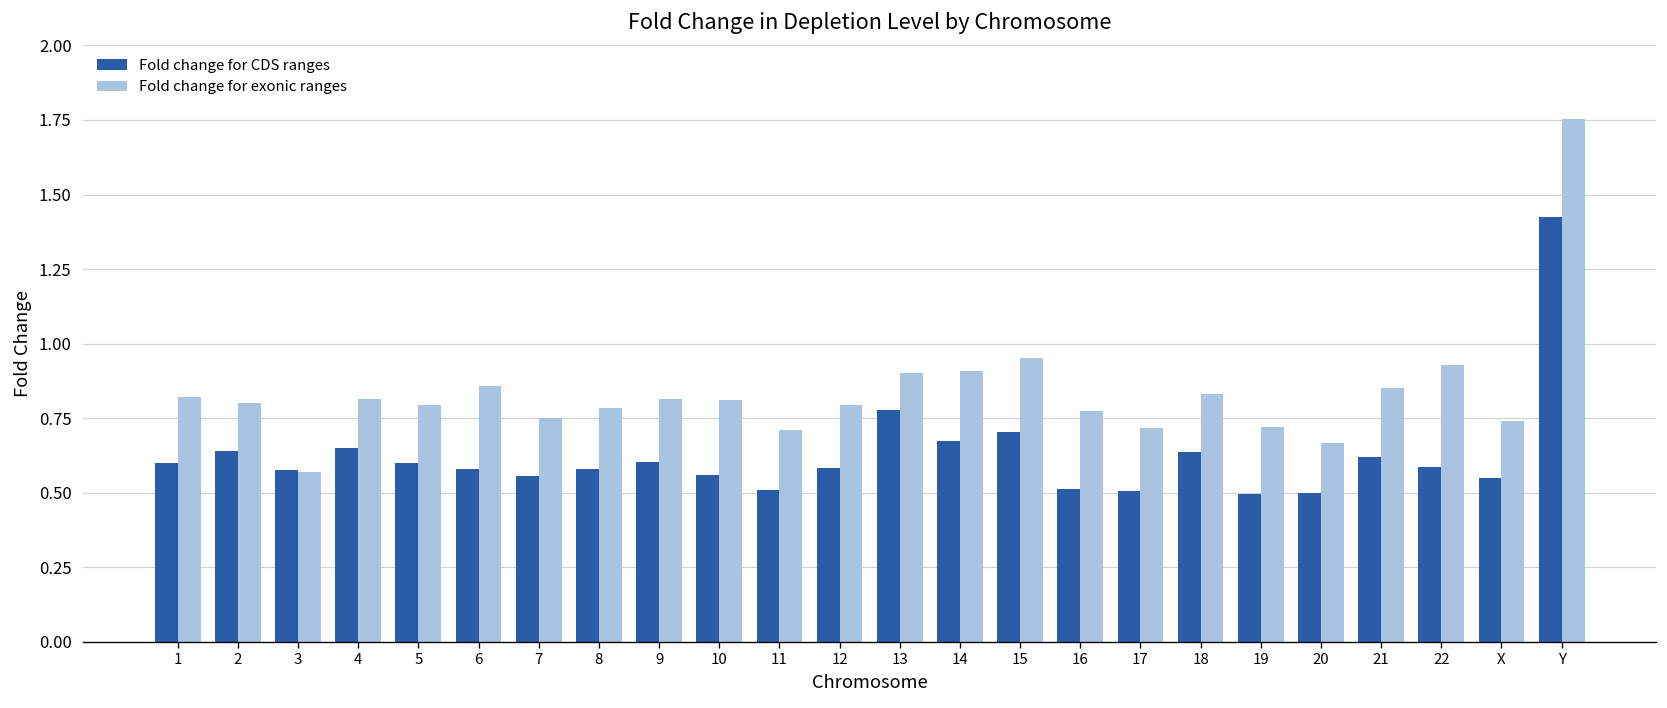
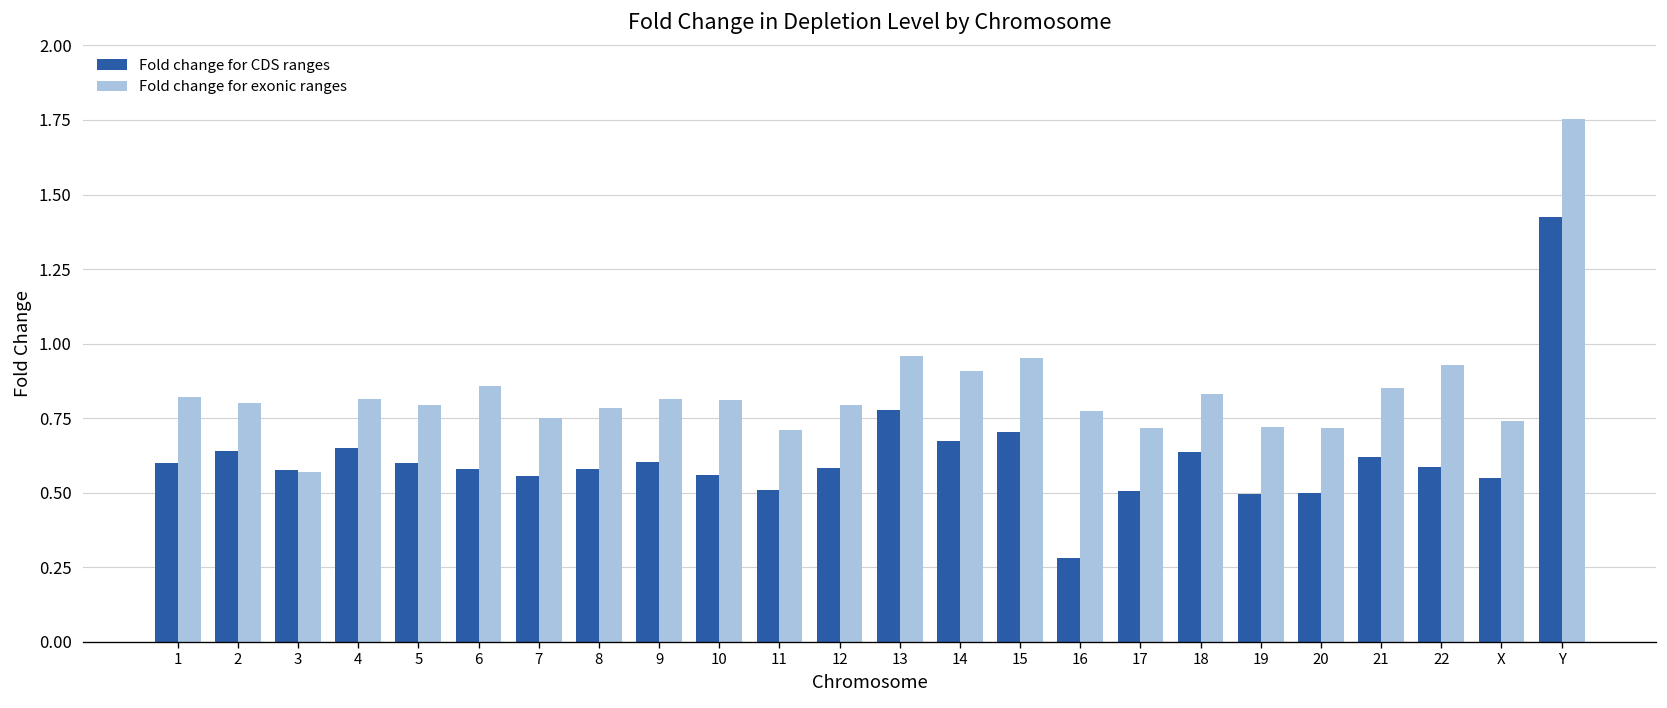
  {
    "Fold change for CDS ranges": {
      "1": 0.60,
      "2": 0.64,
      "3": 0.58,
      "4": 0.65,
      "5": 0.60,
      "6": 0.58,
      "7": 0.56,
      "8": 0.58,
      "9": 0.60,
      "10": 0.56,
      "11": 0.51,
      "12": 0.58,
      "13": 0.78,
      "14": 0.67,
      "15": 0.70,
-     "16": 0.51,
+     "16": 0.28,
      "17": 0.51,
      "18": 0.64,
      "19": 0.50,
      "20": 0.50,
      "21": 0.62,
      "22": 0.59,
      "X": 0.55,
      "Y": 1.42
    },
    "Fold change for exonic ranges": {
      "1": 0.82,
      "2": 0.80,
      "3": 0.57,
      "4": 0.81,
      "5": 0.79,
      "6": 0.86,
      "7": 0.75,
      "8": 0.78,
      "9": 0.82,
      "10": 0.81,
      "11": 0.71,
      "12": 0.79,
-     "13": 0.90,
+     "13": 0.96,
      "14": 0.91,
      "15": 0.95,
      "16": 0.77,
      "17": 0.72,
      "18": 0.83,
      "19": 0.72,
-     "20": 0.67,
+     "20": 0.72,
      "21": 0.85,
      "22": 0.93,
      "X": 0.74,
      "Y": 1.75
    }
  }
